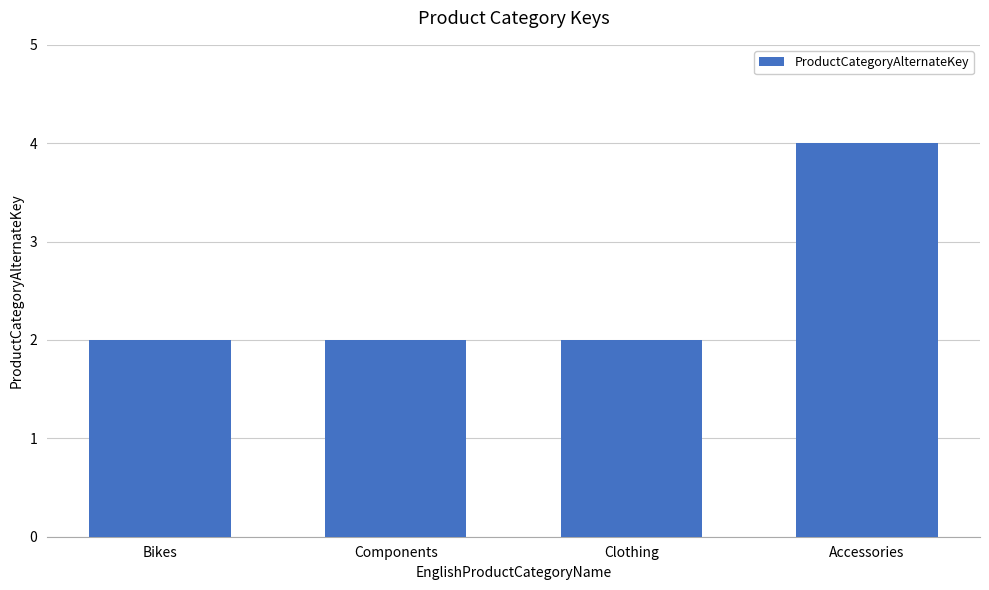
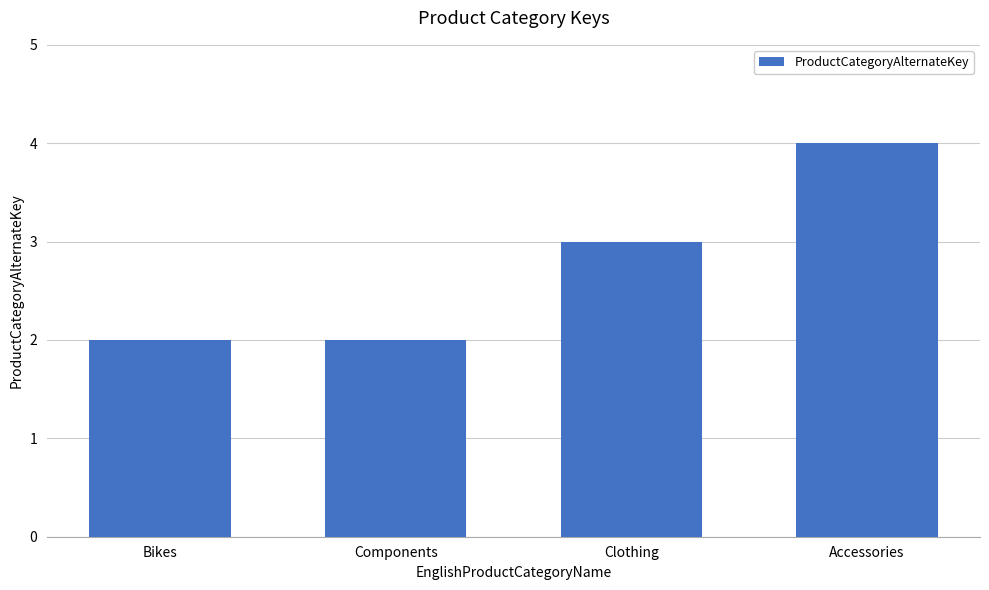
  {
    "Bikes": 2,
    "Components": 2,
-   "Clothing": 2,
+   "Clothing": 3,
    "Accessories": 4
  }
